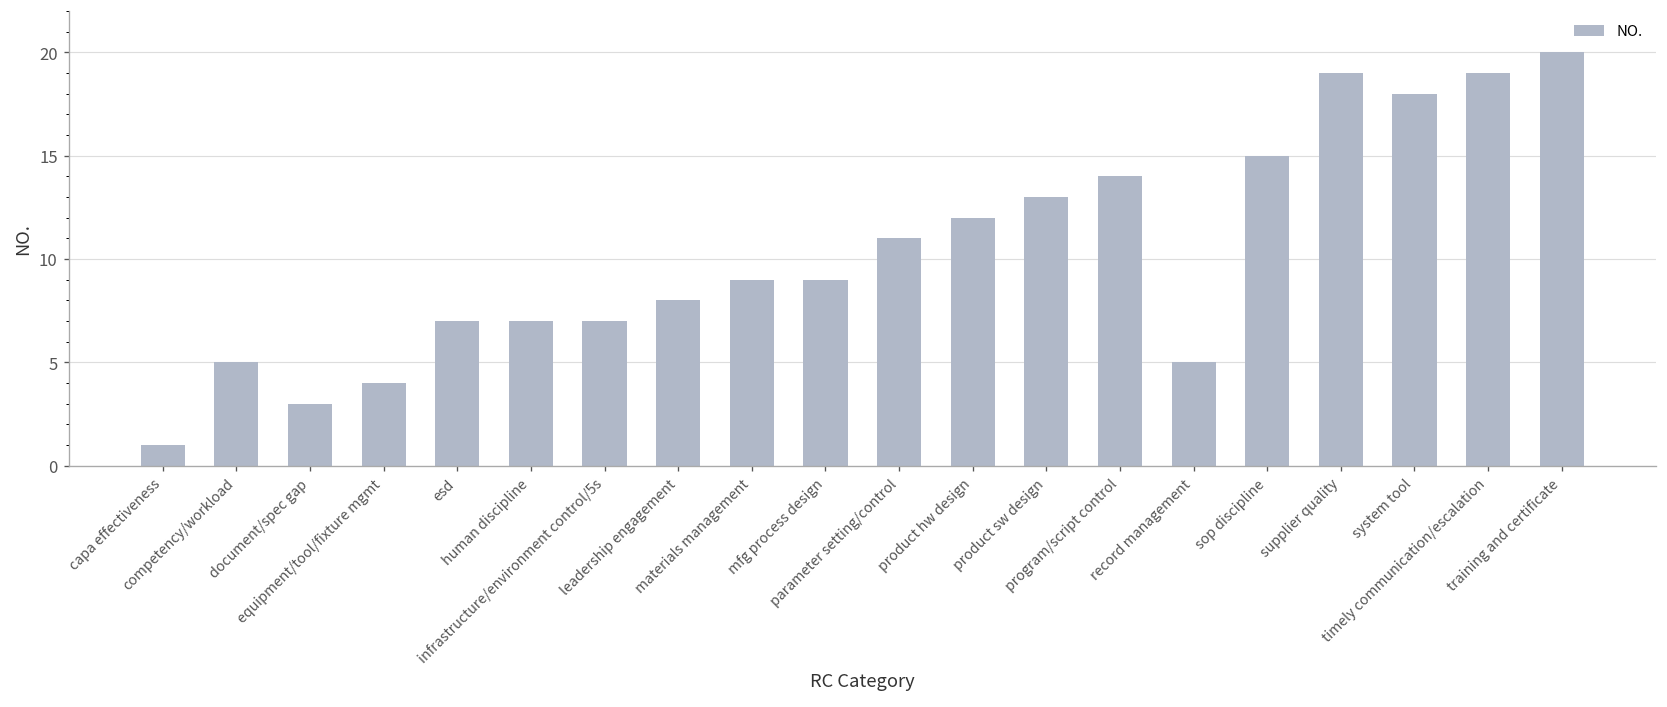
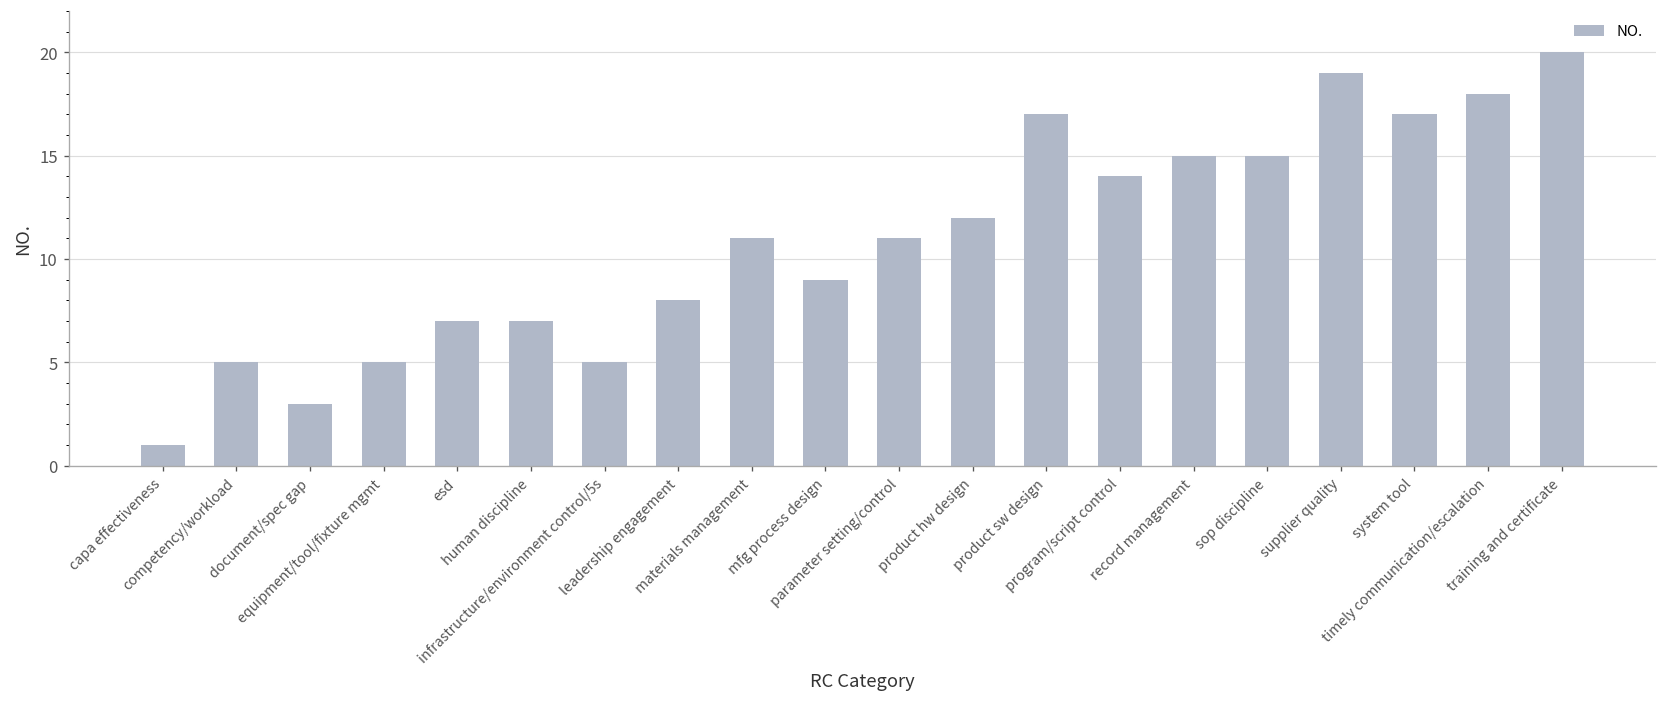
  {
    "capa effectiveness": 1,
    "competency/workload": 5,
    "document/spec gap": 3,
-   "equipment/tool/fixture mgmt": 4,
+   "equipment/tool/fixture mgmt": 5,
    "esd": 7,
    "human discipline": 7,
-   "infrastructure/environment control/5s": 7,
+   "infrastructure/environment control/5s": 5,
    "leadership engagement": 8,
-   "materials management": 9,
+   "materials management": 11,
    "mfg process design": 9,
    "parameter setting/control": 11,
    "product hw design": 12,
-   "product sw design": 13,
+   "product sw design": 17,
    "program/script control": 14,
-   "record management": 5,
+   "record management": 15,
    "sop discipline": 15,
    "supplier quality": 19,
-   "system tool": 18,
-   "timely communication/escalation": 19,
+   "system tool": 17,
+   "timely communication/escalation": 18,
    "training and certificate": 20
  }
